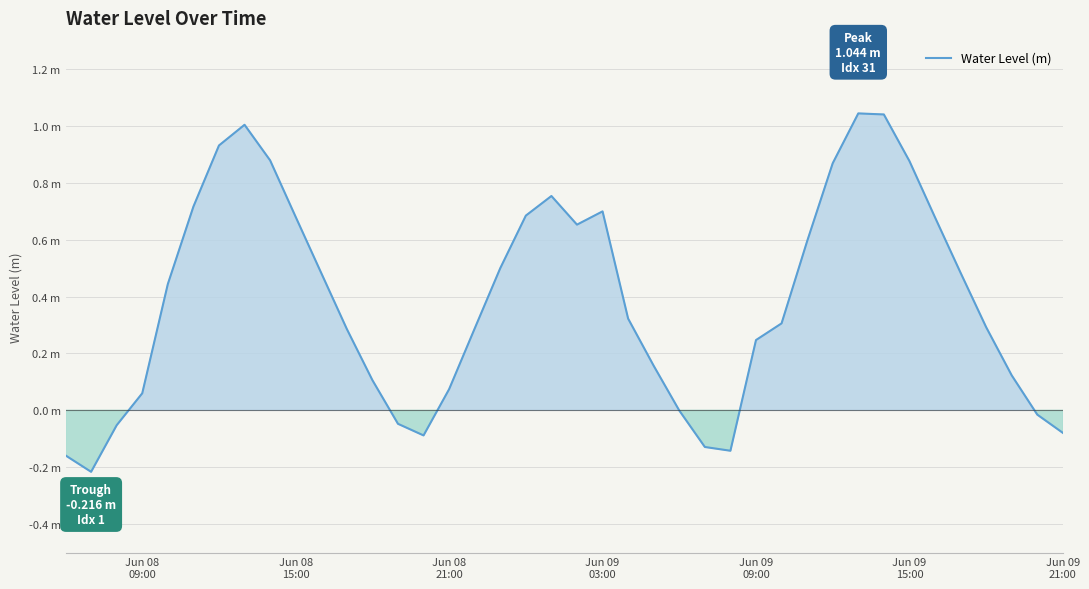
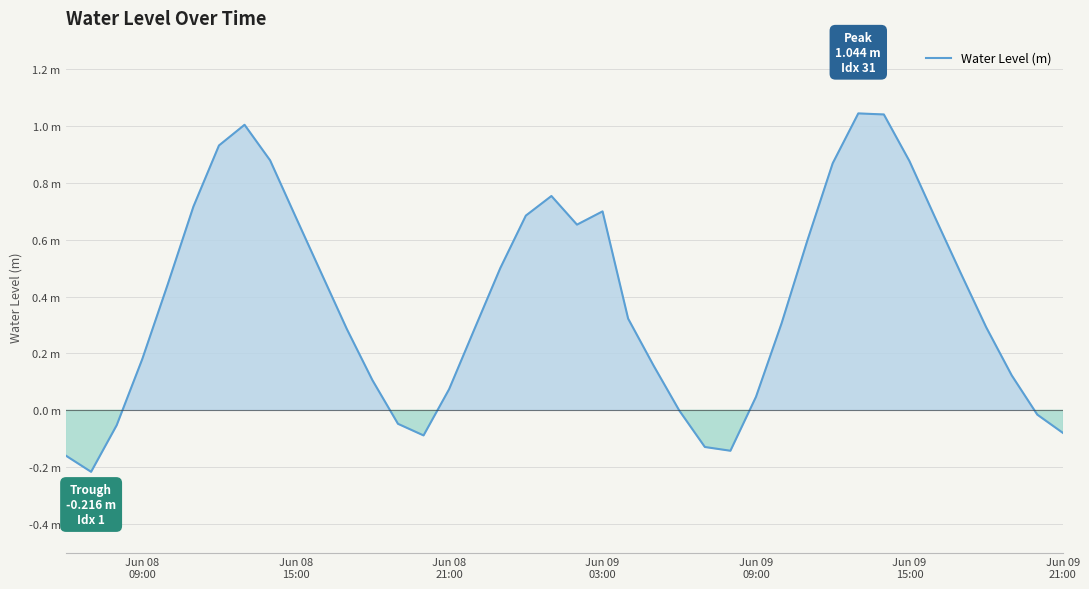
  {
-   "Jun 08 09:00": "0.06 m",
+   "Jun 08 09:00": "0.18 m",
    "Jun 08 15:00": "0.68 m",
    "Jun 08 21:00": "0.07 m",
    "Jun 09 03:00": "0.70 m",
-   "Jun 09 09:00": "0.25 m",
+   "Jun 09 09:00": "0.05 m",
    "Jun 09 15:00": "0.88 m",
    "Jun 09 21:00": "-0.08 m"
  }
